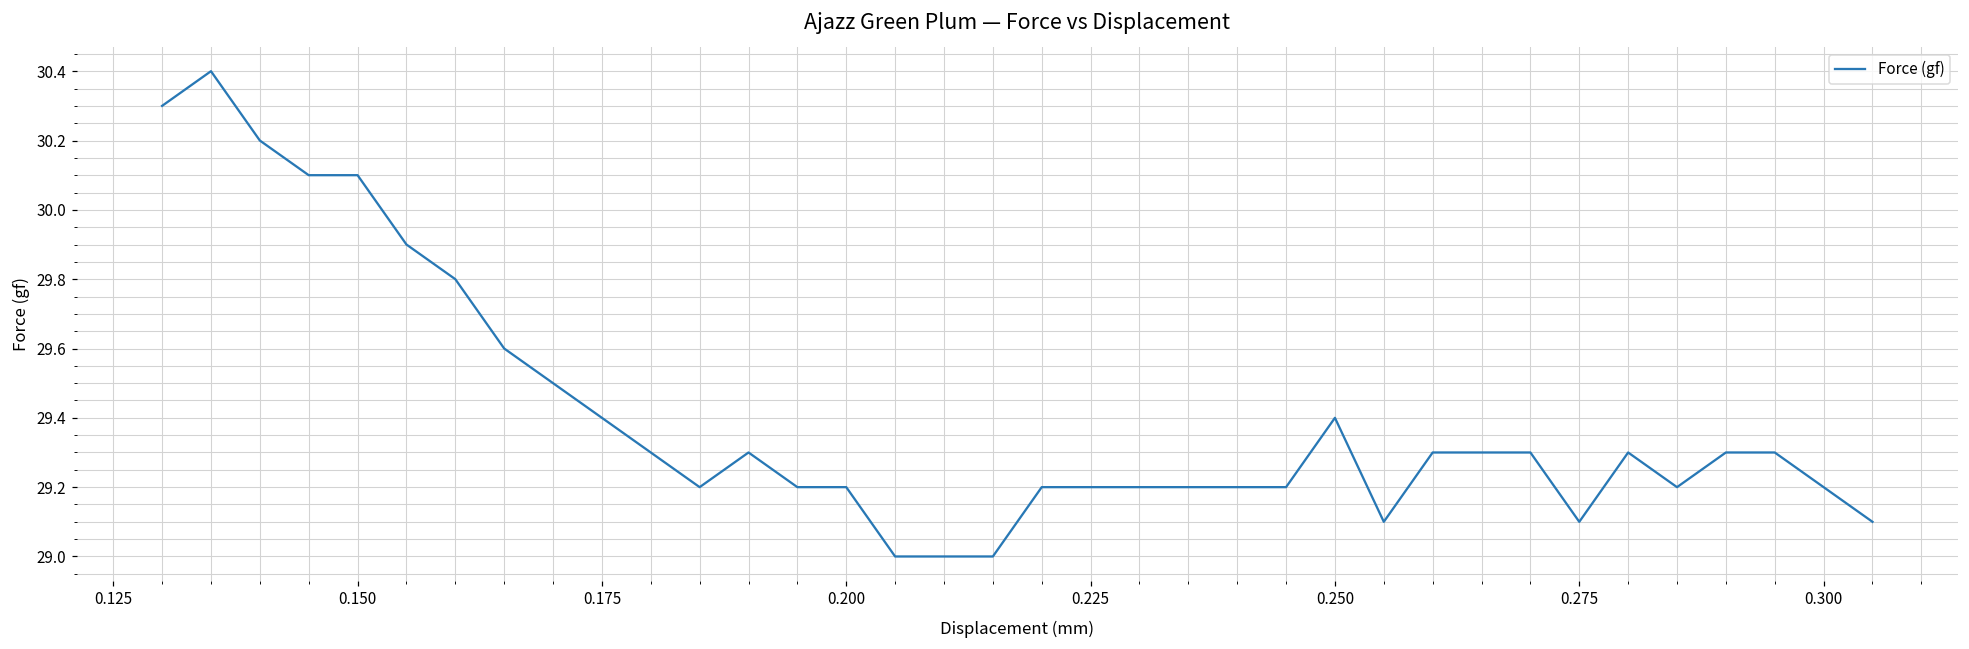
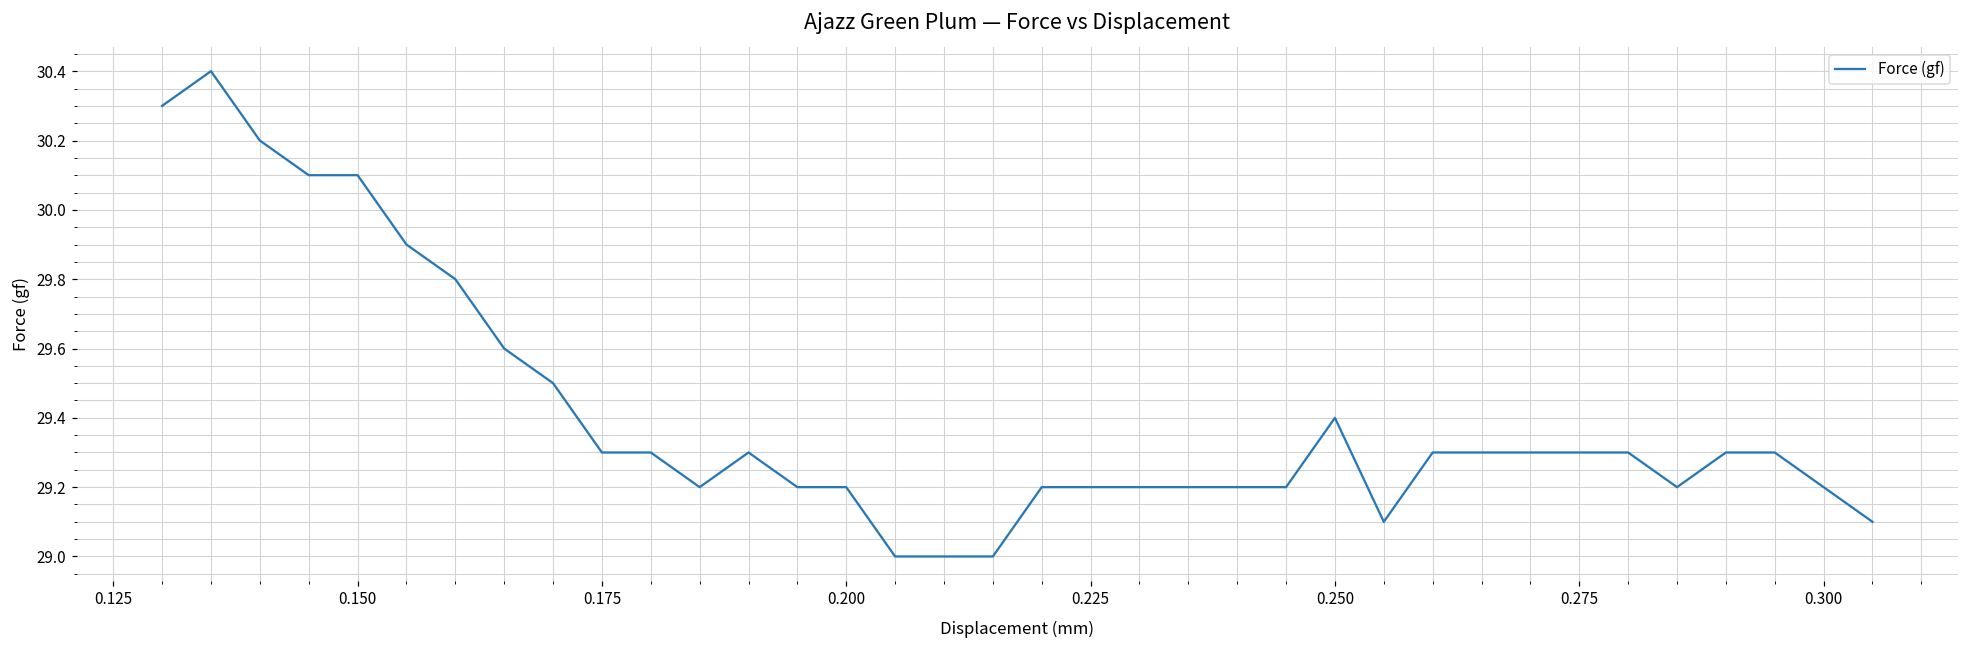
  {
    "0.150": 30.1,
-   "0.175": 29.4,
+   "0.175": 29.3,
    "0.200": 29.2,
    "0.225": 29.2,
    "0.250": 29.4,
-   "0.275": 29.1,
+   "0.275": 29.3,
    "0.300": 29.2
  }
